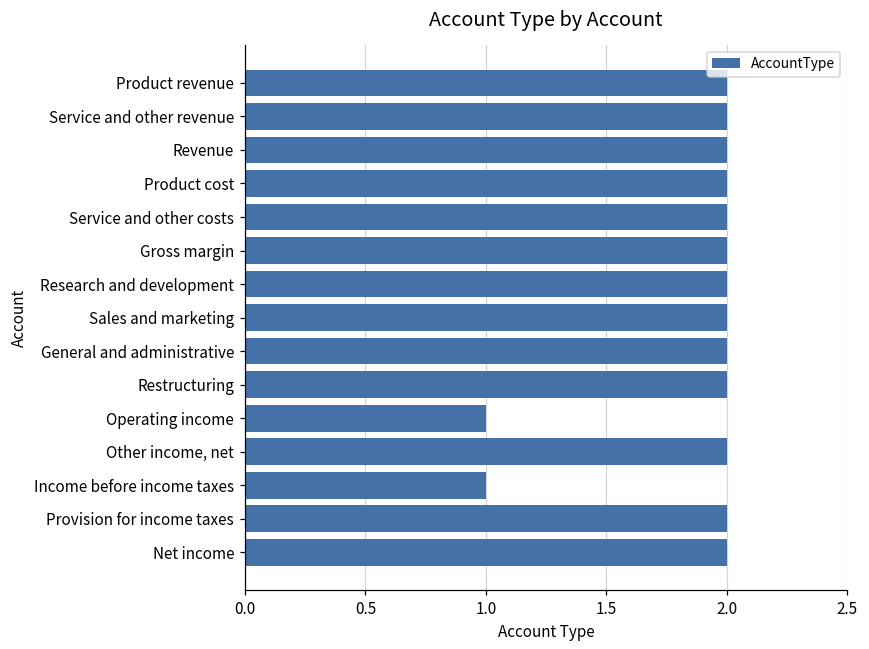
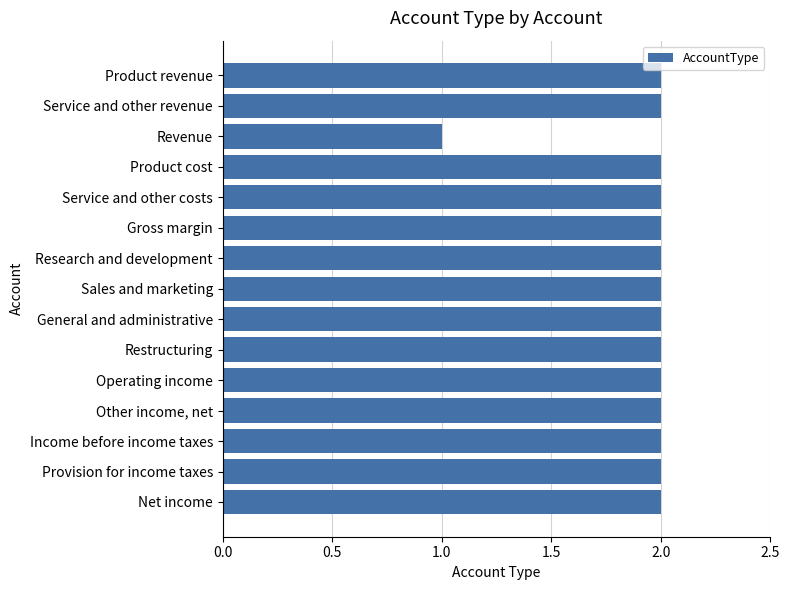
  {
    "Product revenue": 2,
    "Service and other revenue": 2,
-   "Revenue": 2,
+   "Revenue": 1,
    "Product cost": 2,
    "Service and other costs": 2,
    "Gross margin": 2,
    "Research and development": 2,
    "Sales and marketing": 2,
    "General and administrative": 2,
    "Restructuring": 2,
-   "Operating income": 1,
+   "Operating income": 2,
    "Other income, net": 2,
-   "Income before income taxes": 1,
+   "Income before income taxes": 2,
    "Provision for income taxes": 2,
    "Net income": 2
  }
